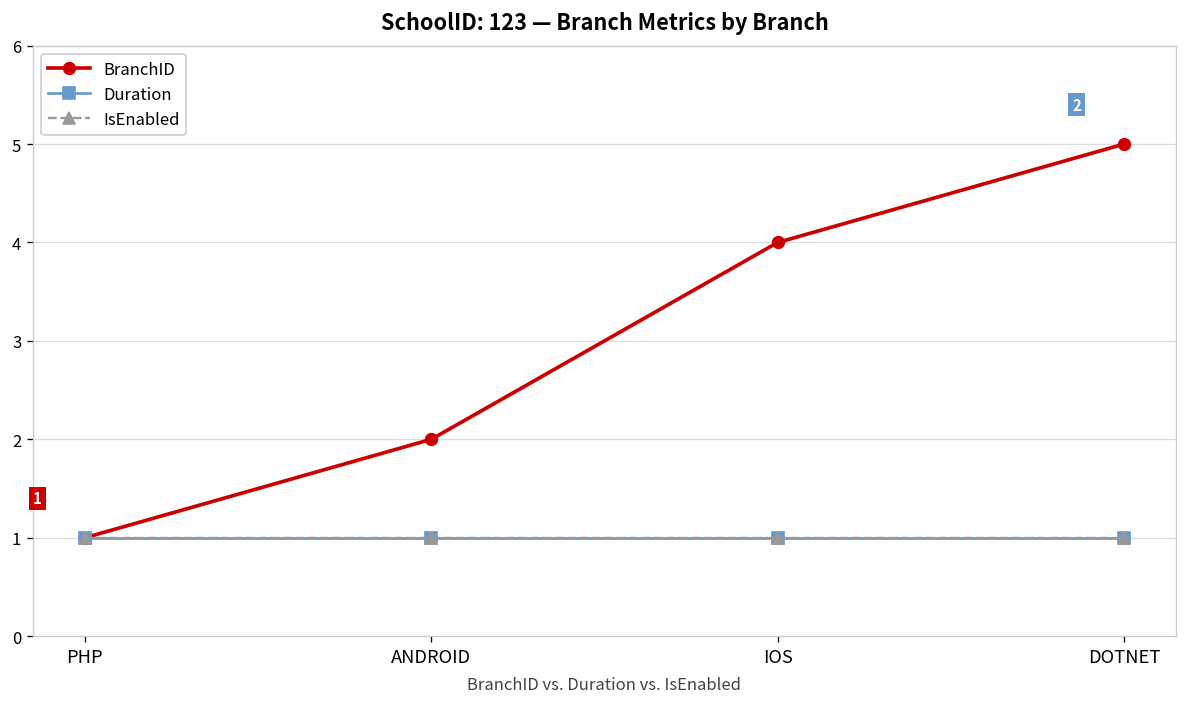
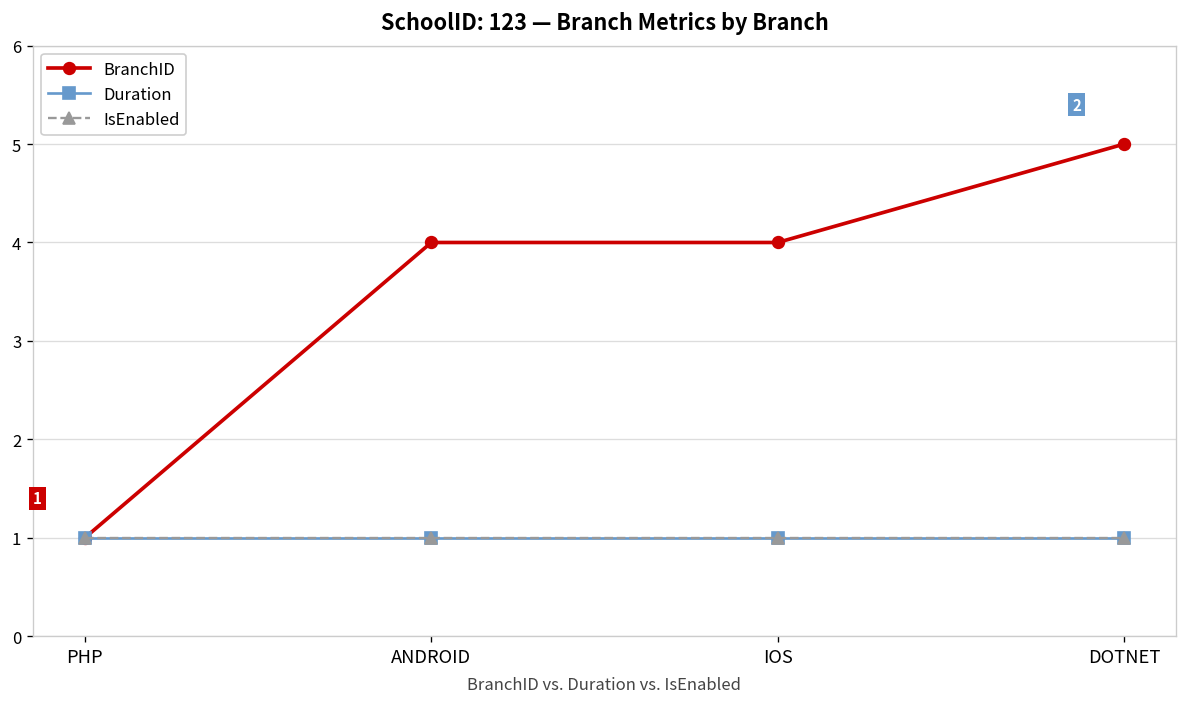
  {
    "BranchID": {
-     "ANDROID": 2,
+     "ANDROID": 4,
      "IOS": 4,
      "DOTNET": 5
    },
    "IsEnabled": {
      "ANDROID": 1,
      "IOS": 1,
      "DOTNET": 1
    }
  }
